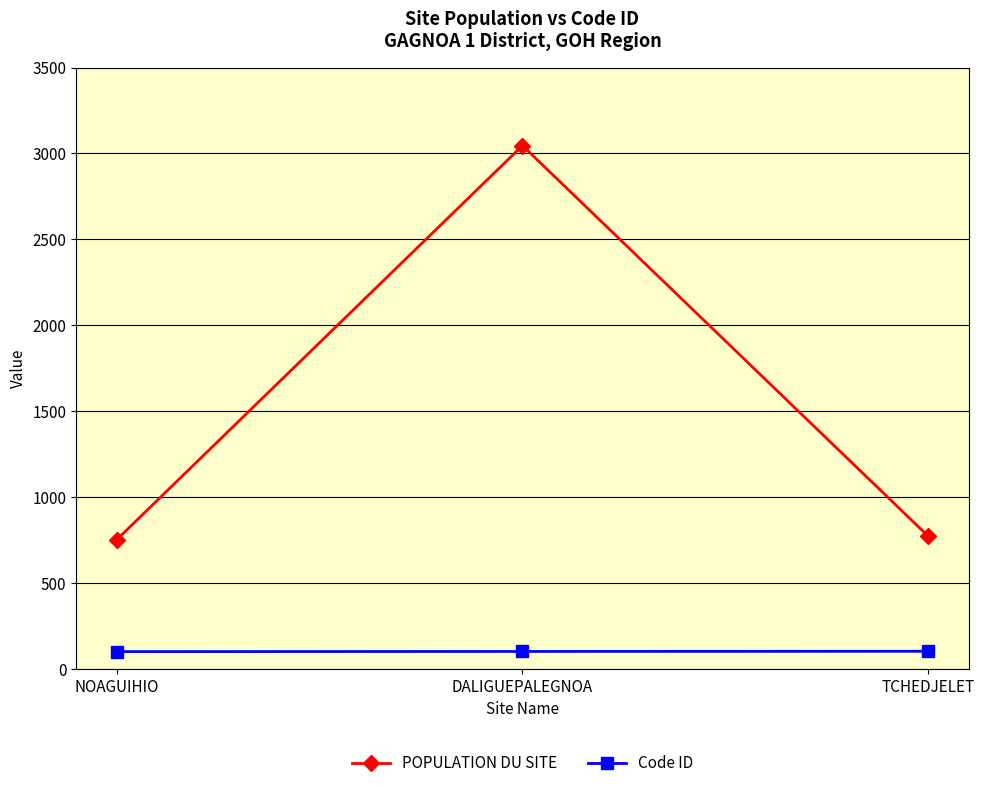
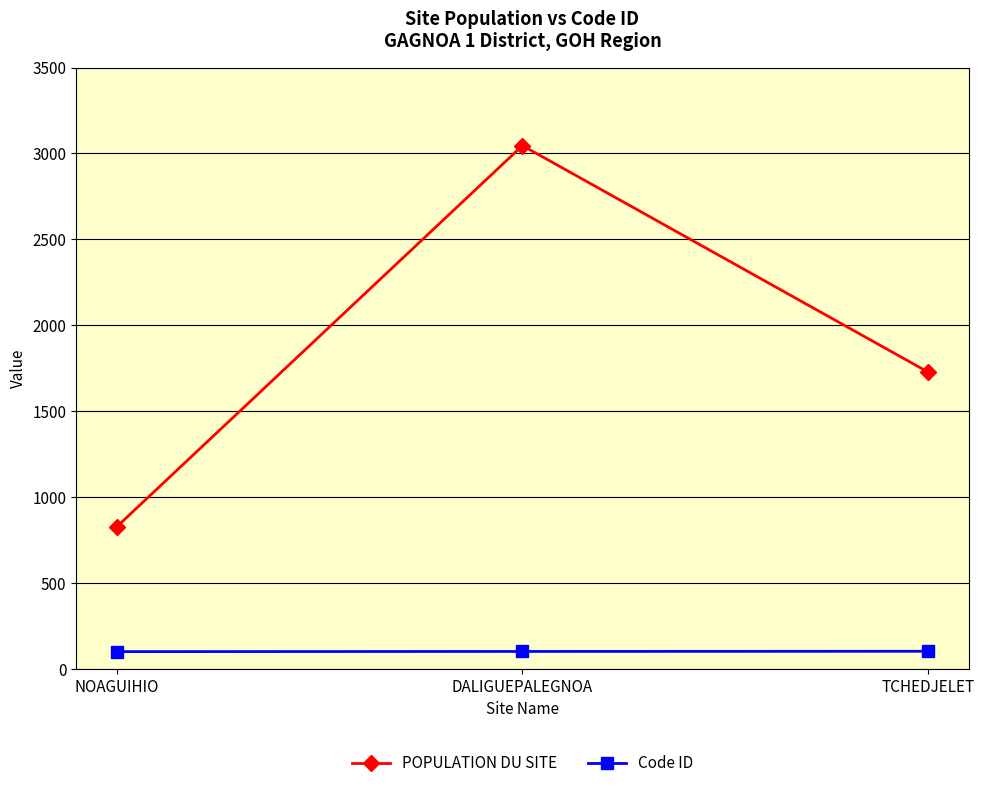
  {
    "POPULATION DU SITE": {
-     "NOAGUIHIO": 750,
+     "NOAGUIHIO": 830,
      "DALIGUEPALEGNOA": 3050,
-     "TCHEDJELET": 770
+     "TCHEDJELET": 1730
    },
    "Code ID": {
      "NOAGUIHIO": 100,
      "DALIGUEPALEGNOA": 100,
      "TCHEDJELET": 100
    }
  }
